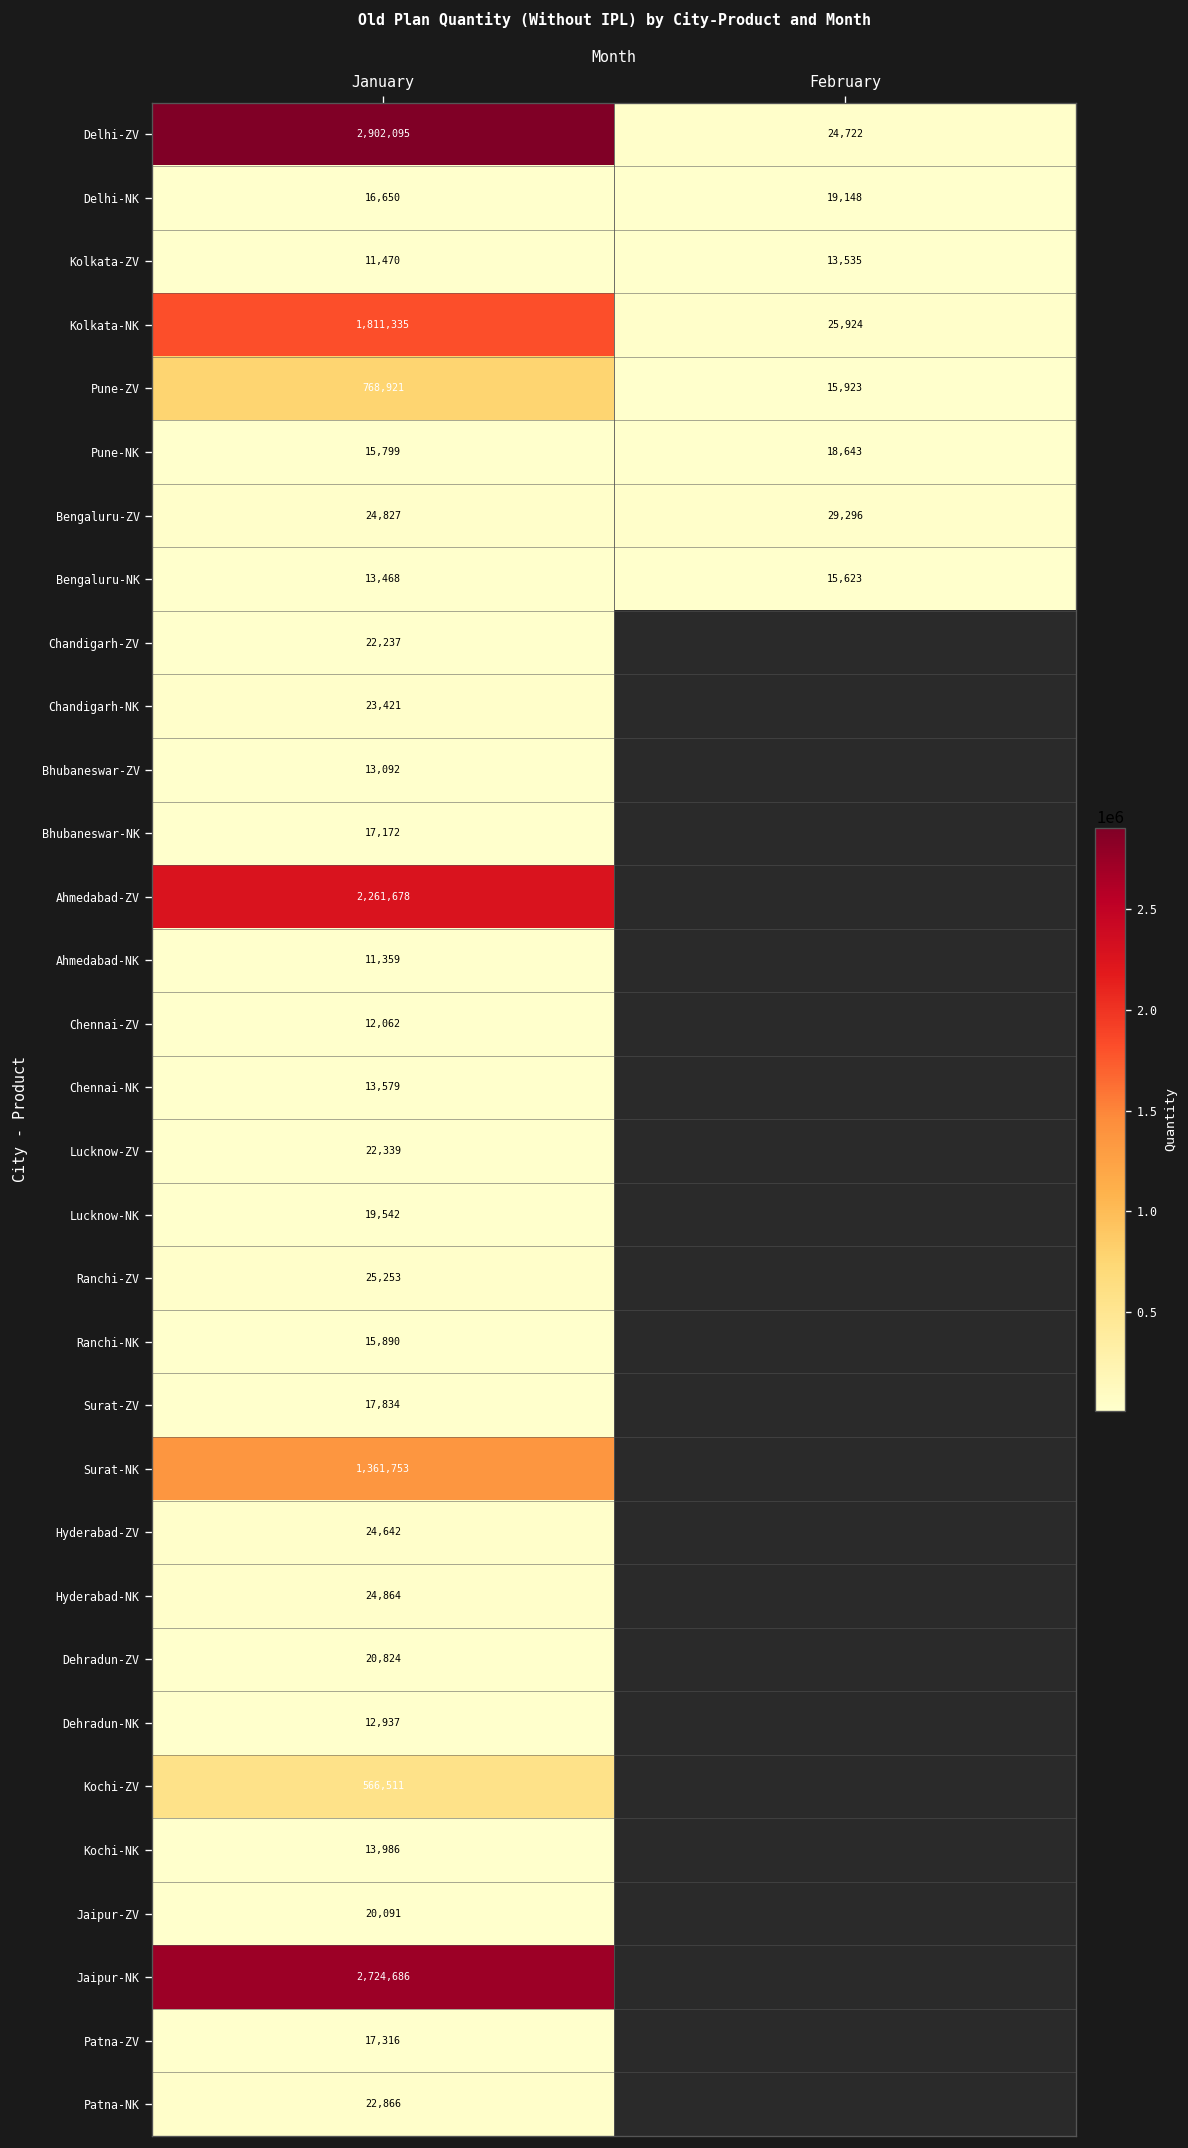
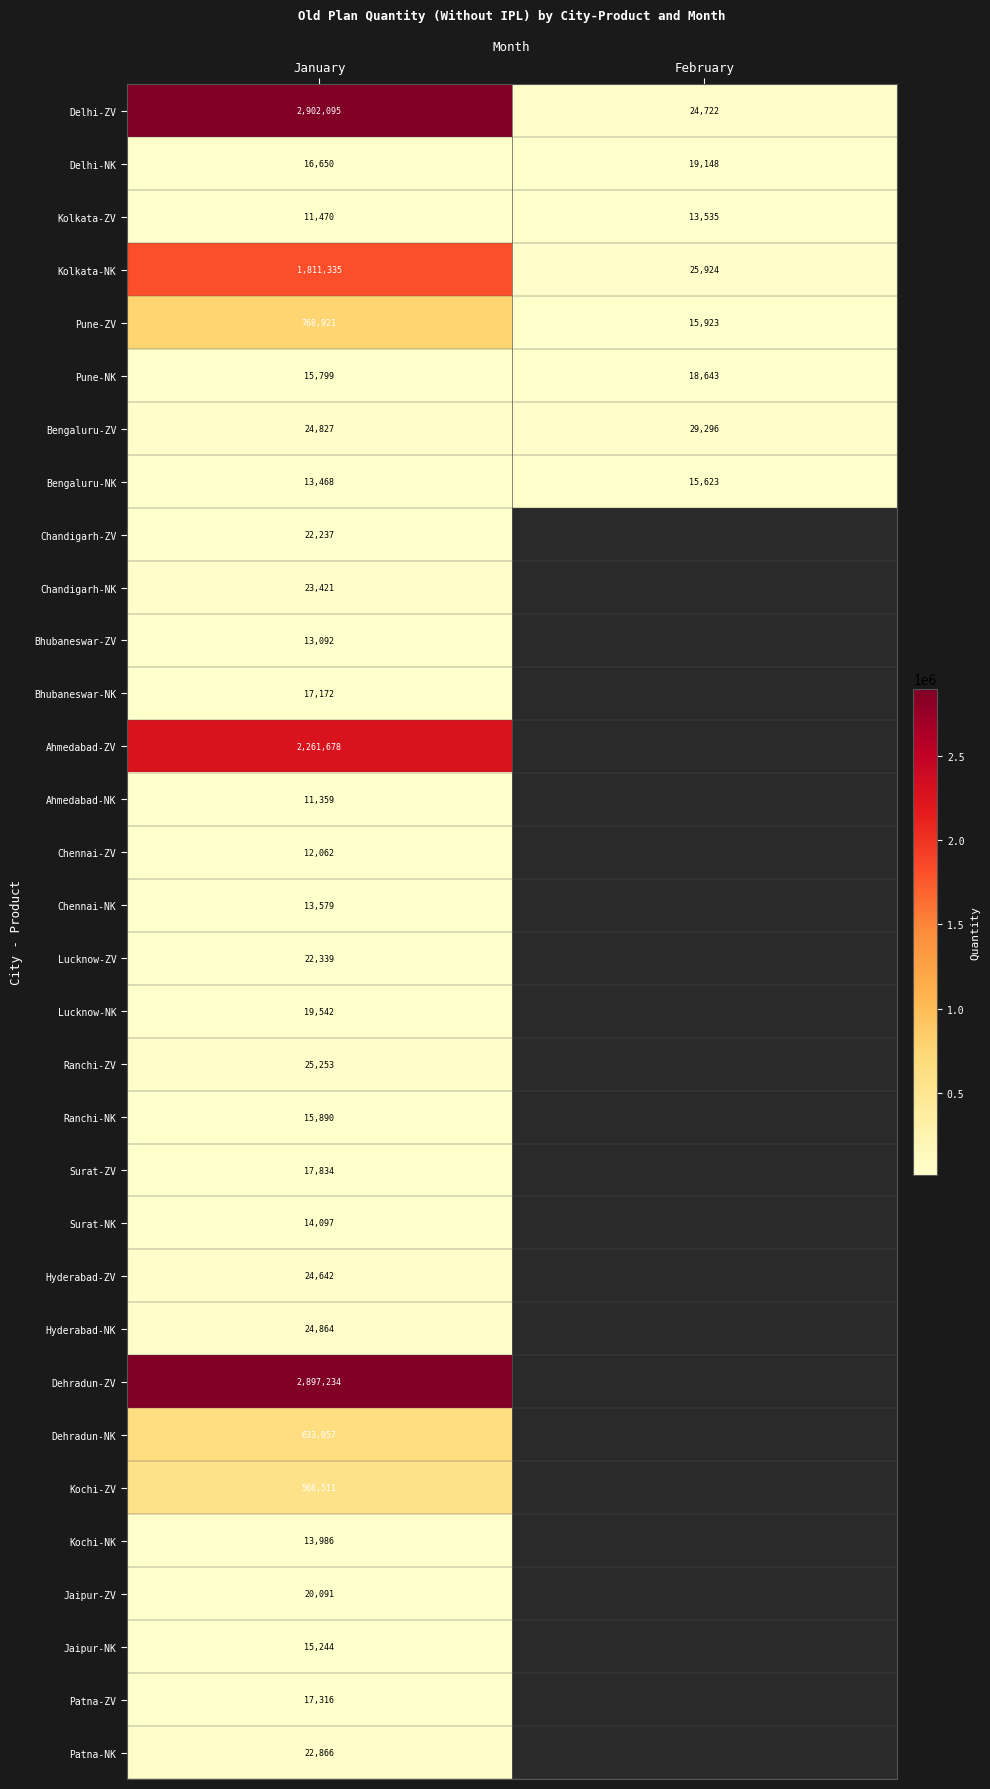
  {
    "Delhi-ZV": {
      "January": "2,902,095",
      "February": "24,722"
    },
    "Delhi-NK": {
      "January": "16,650",
      "February": "19,148"
    },
    "Kolkata-ZV": {
      "January": "11,470",
      "February": "13,535"
    },
    "Kolkata-NK": {
      "January": "1,811,335",
      "February": "25,924"
    },
    "Pune-ZV": {
      "January": "768,921",
      "February": "15,923"
    },
    "Pune-NK": {
      "January": "15,799",
      "February": "18,643"
    },
    "Bengaluru-ZV": {
      "January": "24,827",
      "February": "29,296"
    },
    "Bengaluru-NK": {
      "January": "13,468",
      "February": "15,623"
    },
    "Chandigarh-ZV": {
      "January": "22,237"
    },
    "Chandigarh-NK": {
      "January": "23,421"
    },
    "Bhubaneswar-ZV": {
      "January": "13,092"
    },
    "Bhubaneswar-NK": {
      "January": "17,172"
    },
    "Ahmedabad-ZV": {
      "January": "2,261,678"
    },
    "Ahmedabad-NK": {
      "January": "11,359"
    },
    "Chennai-ZV": {
      "January": "12,062"
    },
    "Chennai-NK": {
      "January": "13,579"
    },
    "Lucknow-ZV": {
      "January": "22,339"
    },
    "Lucknow-NK": {
      "January": "19,542"
    },
    "Ranchi-ZV": {
      "January": "25,253"
    },
    "Ranchi-NK": {
      "January": "15,890"
    },
    "Surat-ZV": {
      "January": "17,834"
    },
    "Surat-NK": {
-     "January": "1,361,753"
+     "January": "14,097"
    },
    "Hyderabad-ZV": {
      "January": "24,642"
    },
    "Hyderabad-NK": {
      "January": "24,864"
    },
    "Dehradun-ZV": {
-     "January": "20,824"
+     "January": "2,897,234"
    },
    "Dehradun-NK": {
-     "January": "12,937"
+     "January": "633,057"
    },
    "Kochi-ZV": {
      "January": "566,511"
    },
    "Kochi-NK": {
      "January": "13,986"
    },
    "Jaipur-ZV": {
      "January": "20,091"
    },
    "Jaipur-NK": {
-     "January": "2,724,686"
+     "January": "15,244"
    },
    "Patna-ZV": {
      "January": "17,316"
    },
    "Patna-NK": {
      "January": "22,866"
    }
  }
